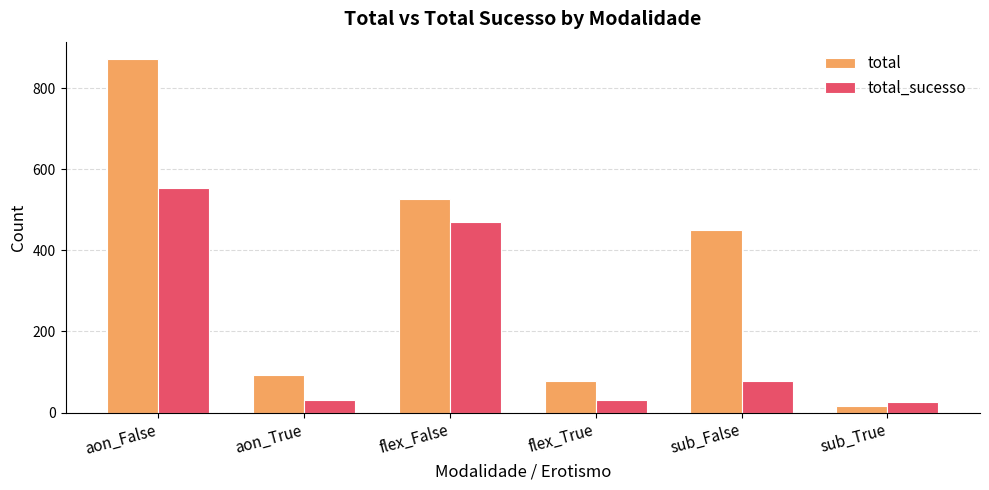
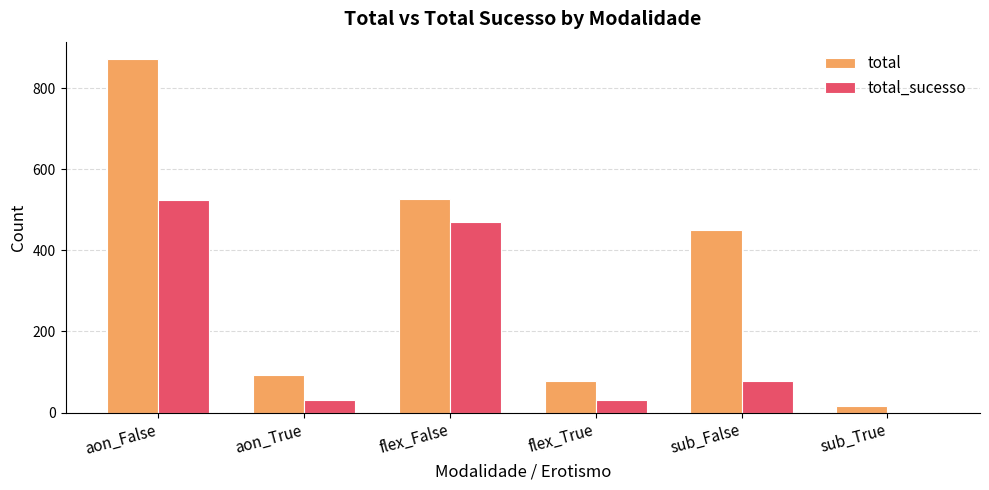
  {
    "total": {
      "aon_False": 870,
      "aon_True": 90,
      "flex_False": 530,
      "flex_True": 80,
      "sub_False": 450,
      "sub_True": 20
    },
    "total_sucesso": {
-     "aon_False": 550,
+     "aon_False": 520,
      "aon_True": 30,
      "flex_False": 470,
      "flex_True": 30,
      "sub_False": 80,
-     "sub_True": 30
+     "sub_True": 0
    }
  }
